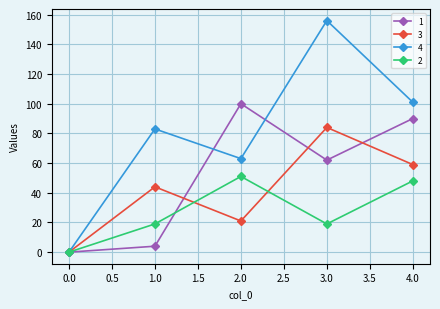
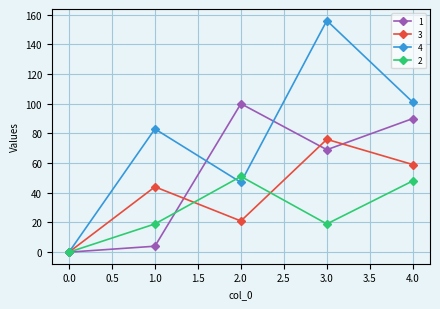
  {
    "1": {
      "1.0": 4,
      "2.0": 100,
-     "3.0": 62,
+     "3.0": 69,
      "4.0": 90
    },
    "3": {
      "1.0": 44,
      "2.0": 21,
-     "3.0": 84,
+     "3.0": 76,
      "4.0": 59
    },
    "4": {
      "1.0": 83,
-     "2.0": 63,
+     "2.0": 47,
      "3.0": 156,
      "4.0": 101
    },
    "2": {
      "1.0": 19,
      "2.0": 51,
      "3.0": 19,
      "4.0": 48
    }
  }
